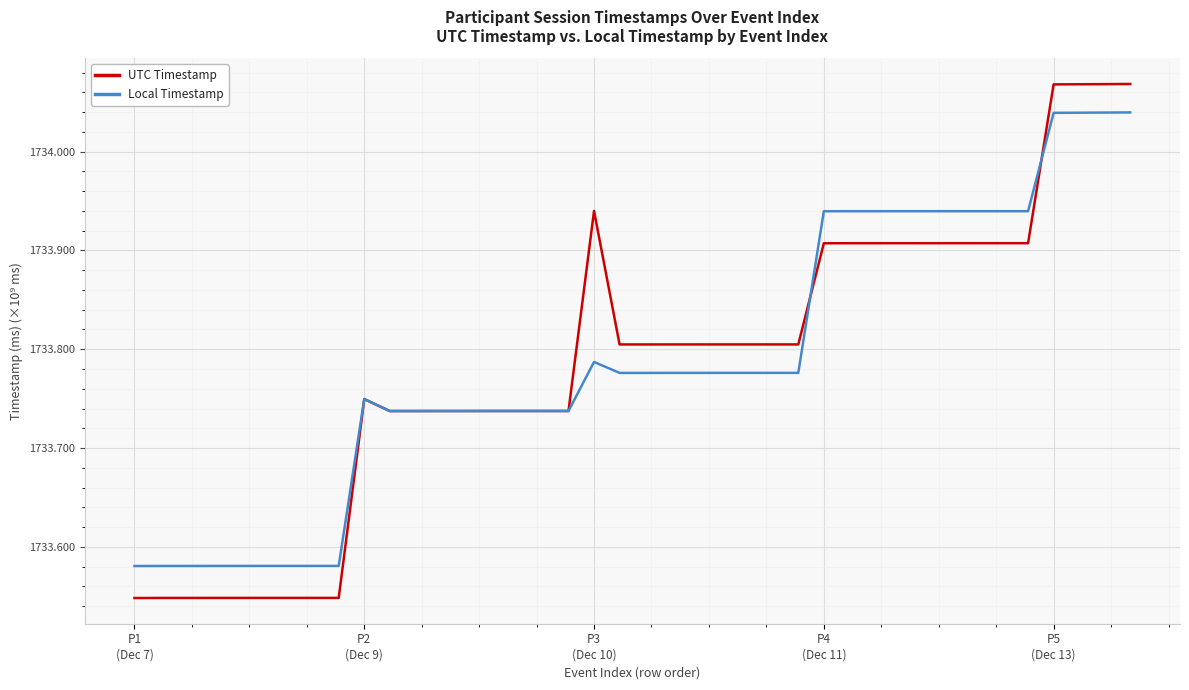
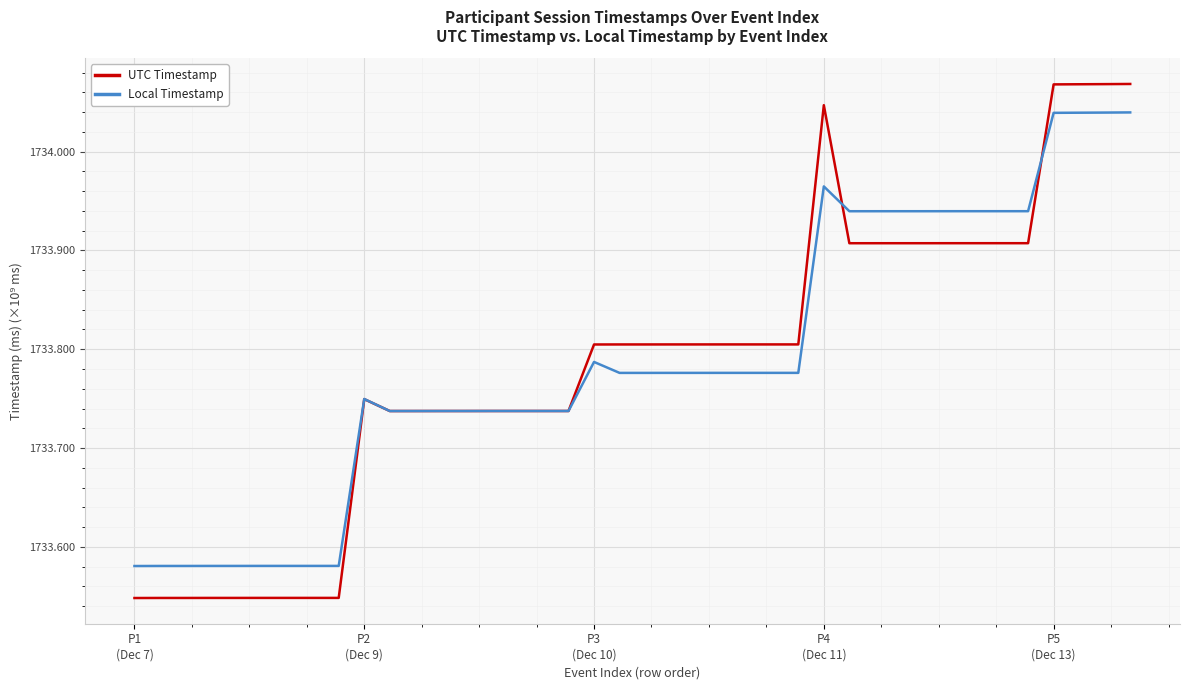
  {
    "UTC Timestamp": {
      "P1 (Dec 7)": 1733.55,
-     "P3 (Dec 10)": 1733.94,
-     "P4 (Dec 11)": 1733.91,
+     "P3 (Dec 10)": 1733.80,
+     "P4 (Dec 11)": 1734.05,
      "P5 (Dec 13)": 1734.07
    },
    "Local Timestamp": {
      "P1 (Dec 7)": 1733.58,
      "P3 (Dec 10)": 1733.79,
-     "P4 (Dec 11)": 1733.94,
+     "P4 (Dec 11)": 1733.96,
      "P5 (Dec 13)": 1734.04
    }
  }
